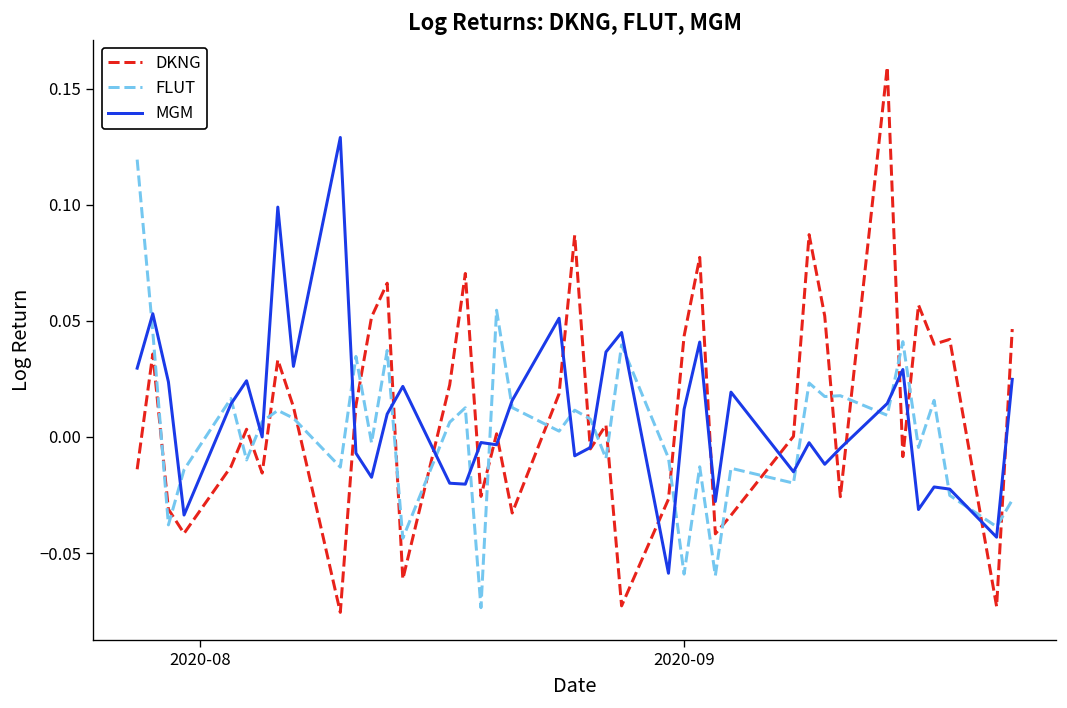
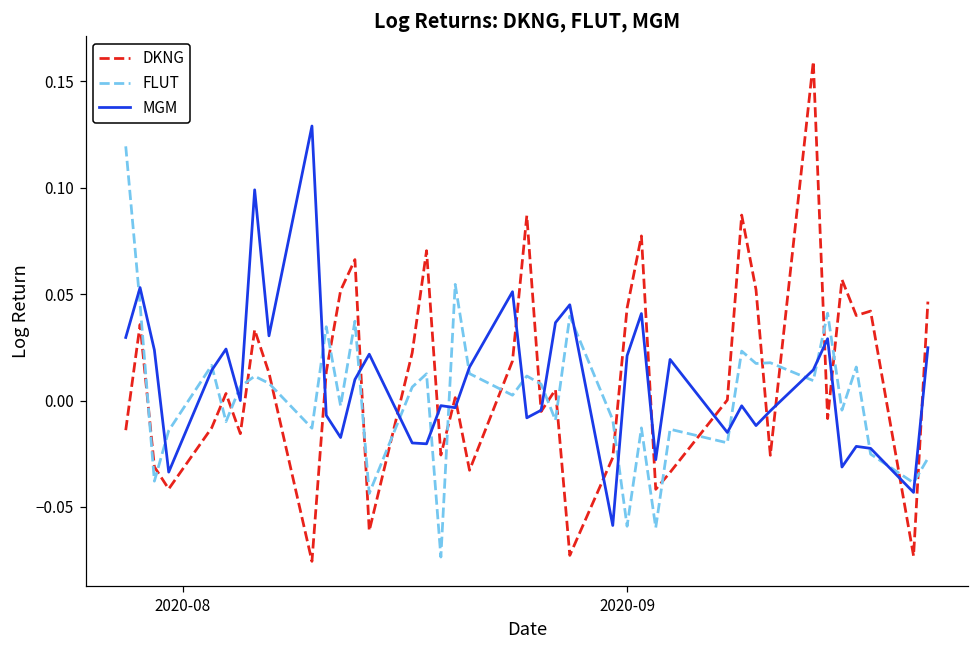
  {
    "DKNG": {
      "2020-09": 0.043
    },
    "FLUT": {
      "2020-09": -0.059
    },
    "MGM": {
-     "2020-09": 0.012
+     "2020-09": 0.021
    }
  }
